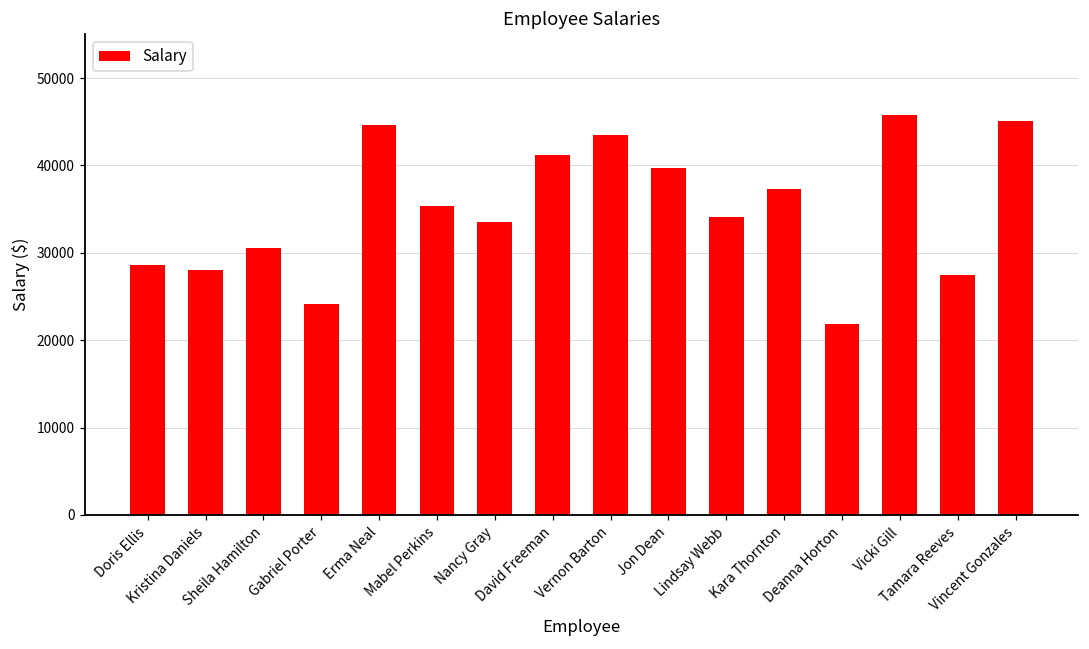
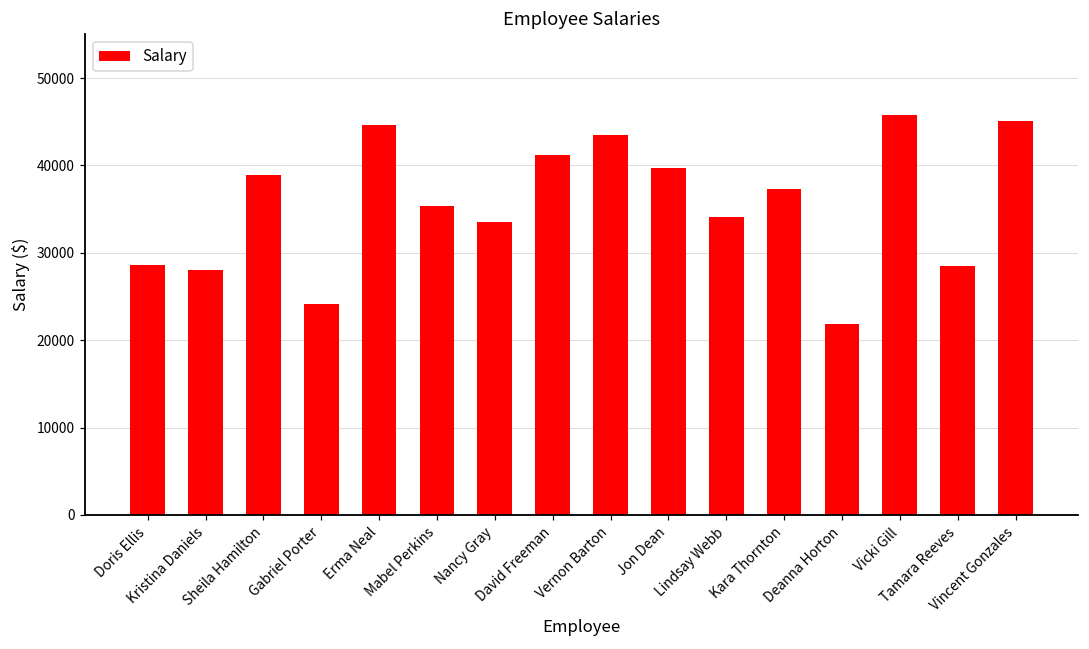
  {
    "Doris Ellis": 29000,
    "Kristina Daniels": 28000,
-   "Sheila Hamilton": 31000,
+   "Sheila Hamilton": 39000,
    "Gabriel Porter": 24000,
    "Erma Neal": 45000,
    "Mabel Perkins": 35000,
    "Nancy Gray": 33000,
    "David Freeman": 41000,
    "Vernon Barton": 43000,
    "Jon Dean": 40000,
    "Lindsay Webb": 34000,
    "Kara Thornton": 37000,
    "Deanna Horton": 22000,
    "Vicki Gill": 46000,
-   "Tamara Reeves": 27000,
+   "Tamara Reeves": 29000,
    "Vincent Gonzales": 45000
  }
